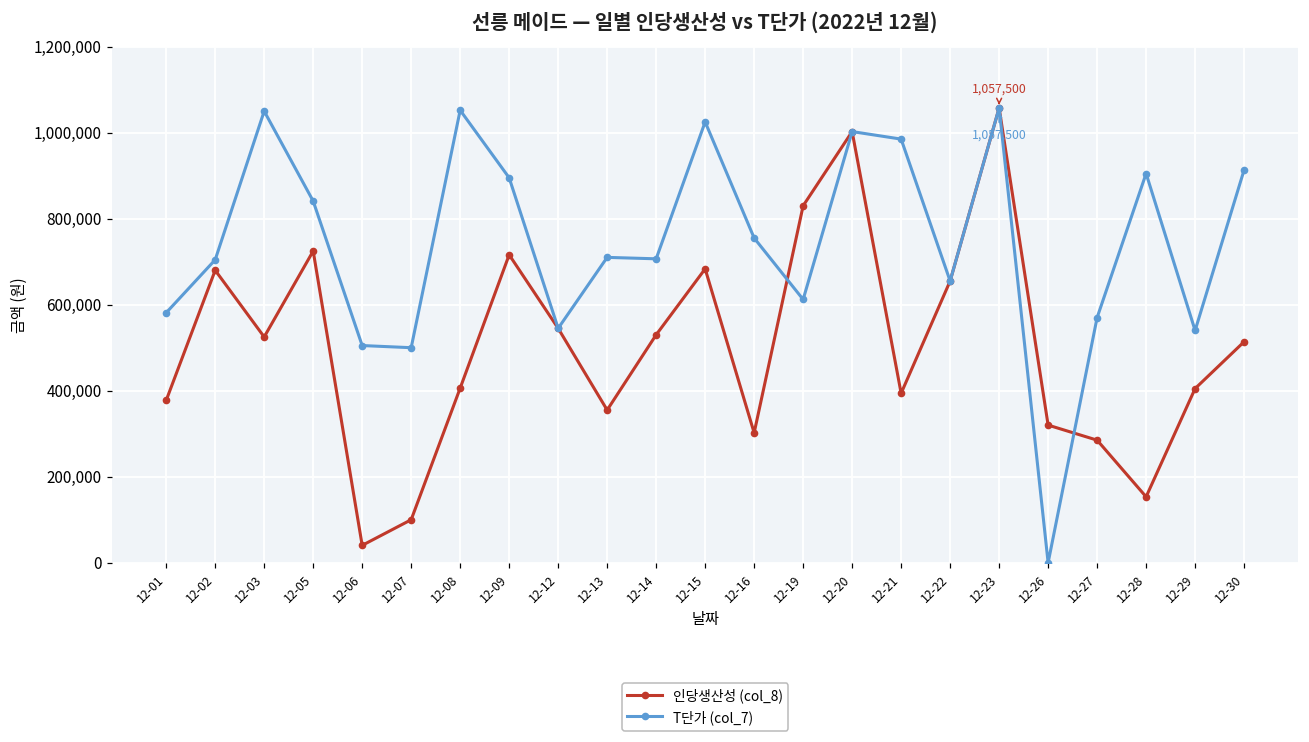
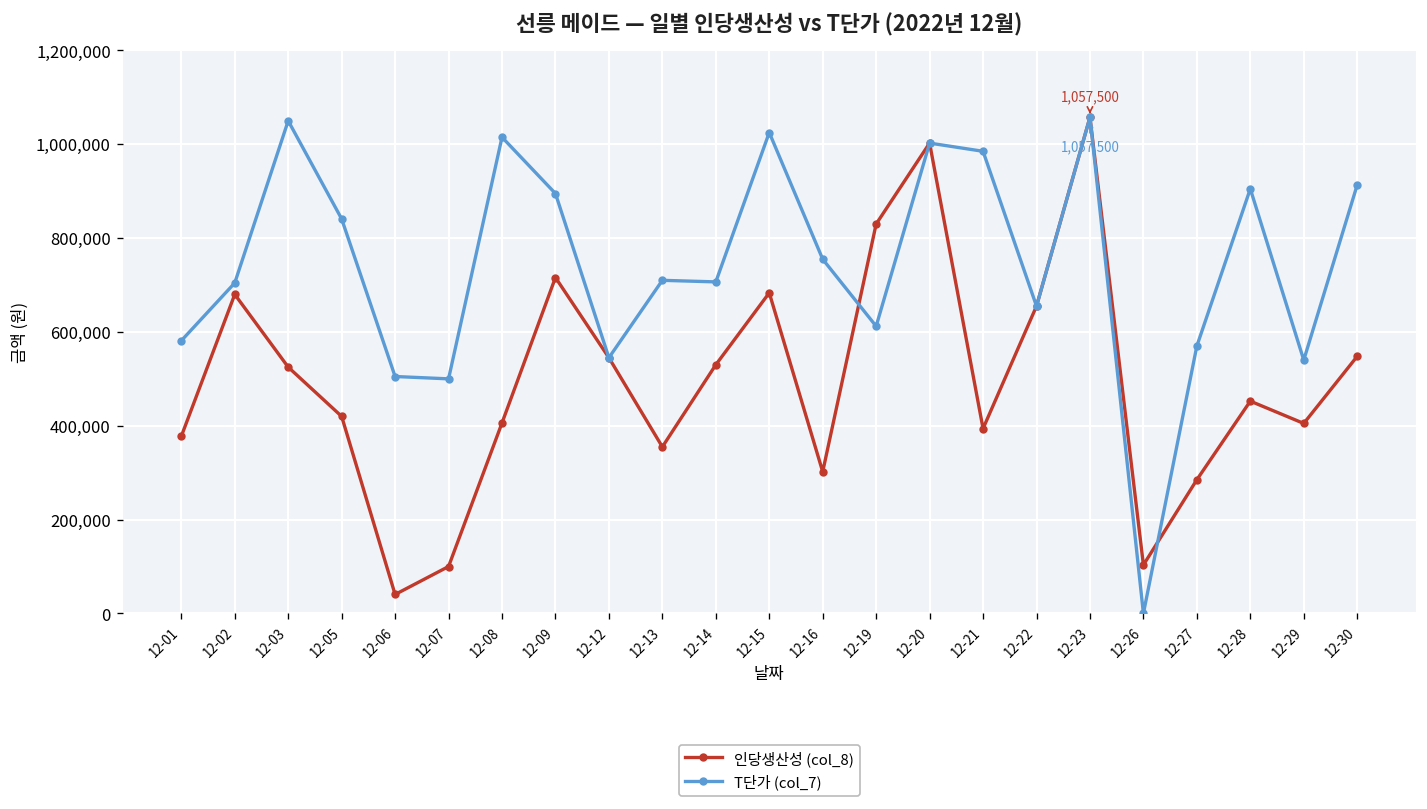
  {
    "인당생산성 (col_8)": {
      "12-01": "380,000",
      "12-02": "680,000",
      "12-03": "530,000",
-     "12-05": "720,000",
+     "12-05": "420,000",
      "12-06": "40,000",
      "12-07": "100,000",
      "12-08": "410,000",
      "12-09": "720,000",
      "12-13": "360,000",
      "12-14": "530,000",
      "12-15": "680,000",
      "12-16": "300,000",
      "12-19": "830,000",
      "12-21": "390,000",
-     "12-26": "320,000",
+     "12-26": "100,000",
      "12-27": "290,000",
-     "12-28": "150,000",
+     "12-28": "450,000",
      "12-29": "410,000",
-     "12-30": "510,000"
+     "12-30": "550,000"
    },
    "T단가 (col_7)": {
      "12-01": "580,000",
      "12-02": "700,000",
      "12-03": "1,050,000",
      "12-05": "840,000",
      "12-06": "510,000",
      "12-07": "500,000",
-     "12-08": "1,050,000",
+     "12-08": "1,020,000",
      "12-09": "900,000",
      "12-13": "710,000",
      "12-14": "710,000",
      "12-15": "1,030,000",
      "12-16": "760,000",
      "12-19": "610,000",
      "12-21": "990,000",
      "12-26": "0",
      "12-27": "570,000",
      "12-28": "910,000",
      "12-29": "540,000",
      "12-30": "910,000"
    }
  }
